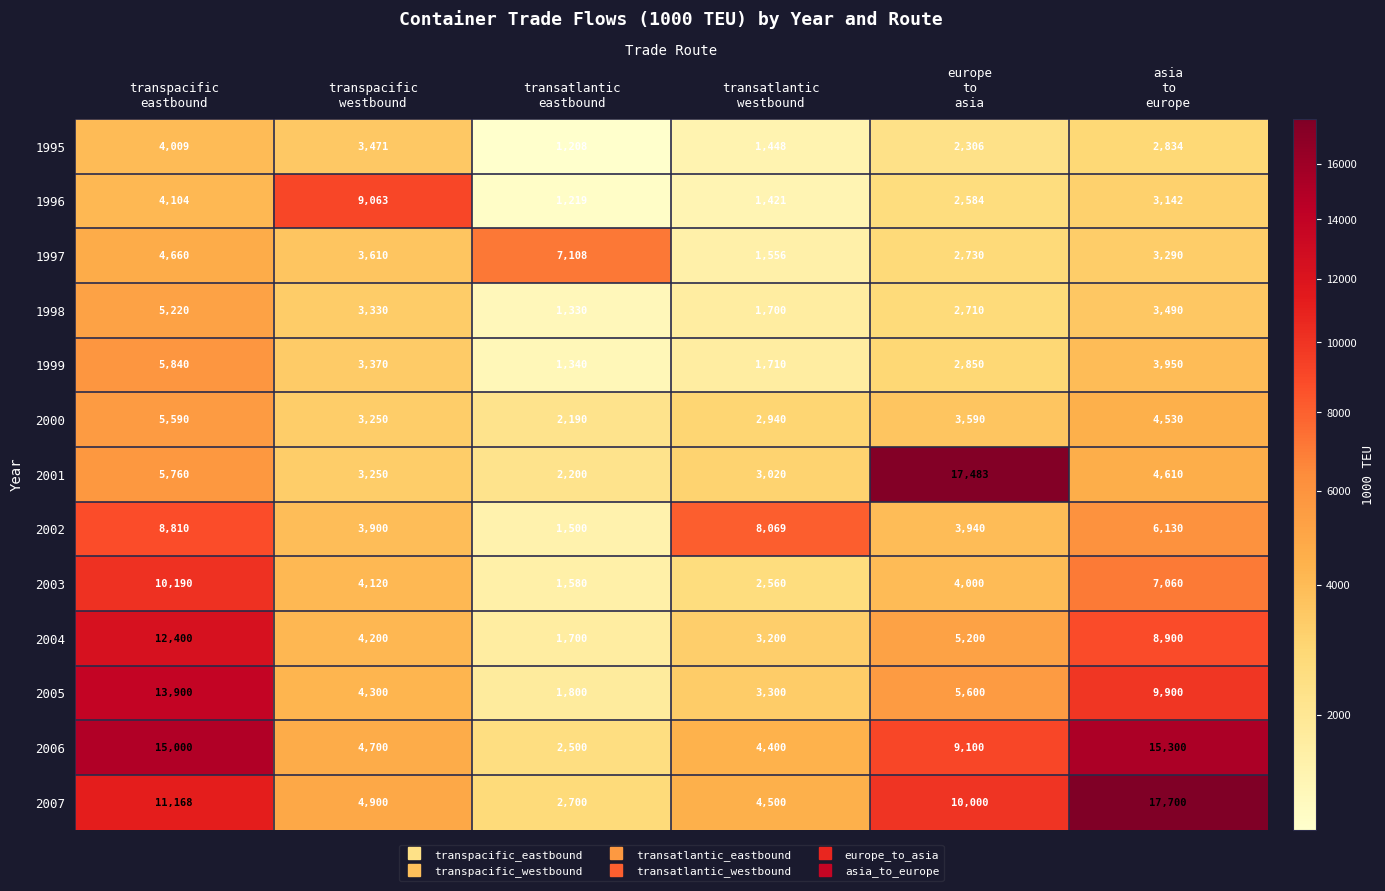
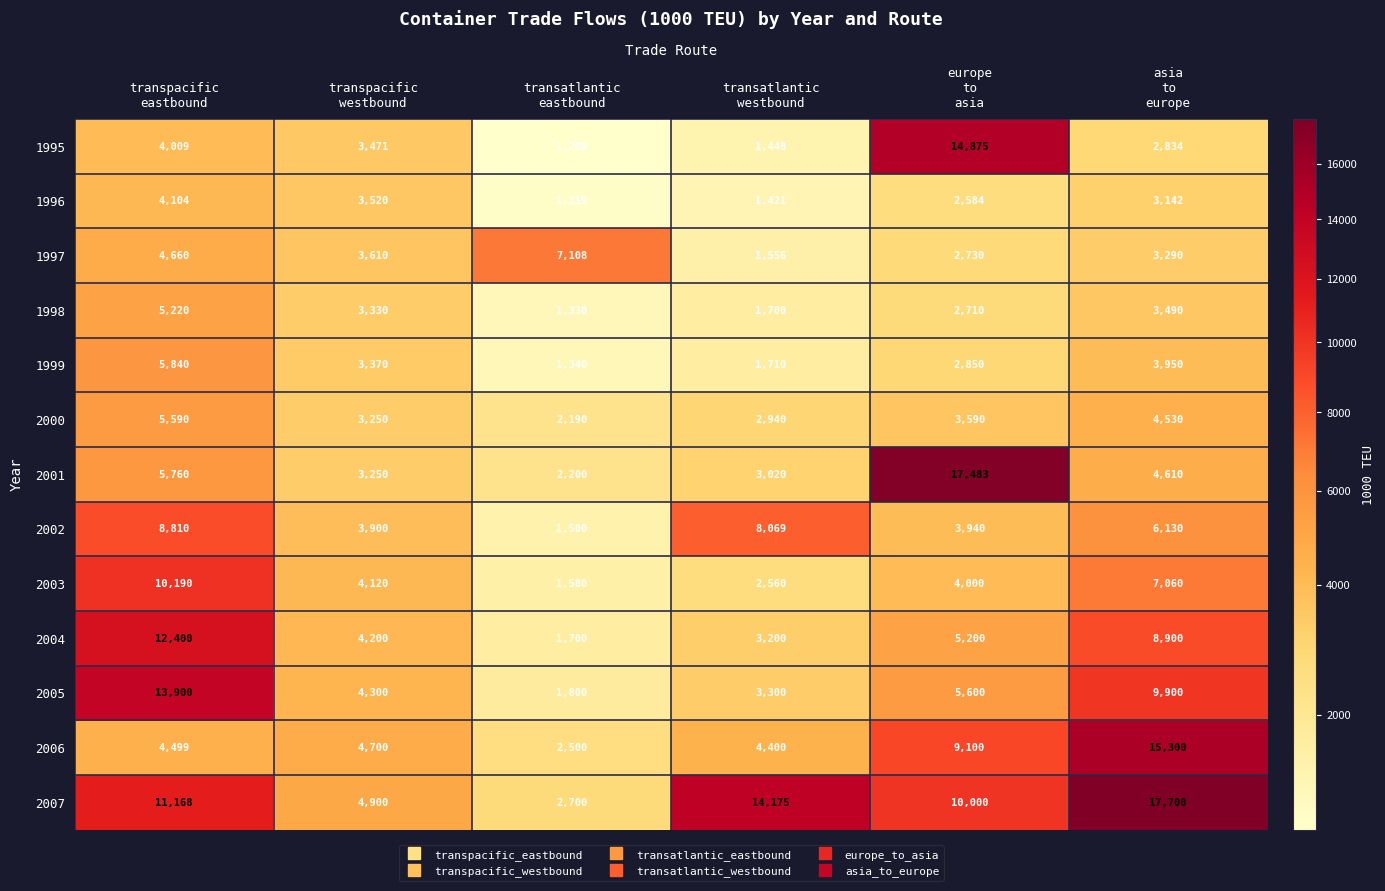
  {
    "1995": {
      "transpacific eastbound": "4,009",
      "transpacific westbound": "3,471",
      "transatlantic eastbound": "1,208",
      "transatlantic westbound": "1,448",
-     "europe to asia": "2,306",
+     "europe to asia": "14,875",
      "asia to europe": "2,834"
    },
    "1996": {
      "transpacific eastbound": "4,104",
-     "transpacific westbound": "9,063",
+     "transpacific westbound": "3,520",
      "transatlantic eastbound": "1,219",
      "transatlantic westbound": "1,421",
      "europe to asia": "2,584",
      "asia to europe": "3,142"
    },
    "1997": {
      "transpacific eastbound": "4,660",
      "transpacific westbound": "3,610",
      "transatlantic eastbound": "7,108",
      "transatlantic westbound": "1,556",
      "europe to asia": "2,730",
      "asia to europe": "3,290"
    },
    "1998": {
      "transpacific eastbound": "5,220",
      "transpacific westbound": "3,330",
      "transatlantic eastbound": "1,330",
      "transatlantic westbound": "1,700",
      "europe to asia": "2,710",
      "asia to europe": "3,490"
    },
    "1999": {
      "transpacific eastbound": "5,840",
      "transpacific westbound": "3,370",
      "transatlantic eastbound": "1,340",
      "transatlantic westbound": "1,710",
      "europe to asia": "2,850",
      "asia to europe": "3,950"
    },
    "2000": {
      "transpacific eastbound": "5,590",
      "transpacific westbound": "3,250",
      "transatlantic eastbound": "2,190",
      "transatlantic westbound": "2,940",
      "europe to asia": "3,590",
      "asia to europe": "4,530"
    },
    "2001": {
      "transpacific eastbound": "5,760",
      "transpacific westbound": "3,250",
      "transatlantic eastbound": "2,200",
      "transatlantic westbound": "3,020",
      "europe to asia": "17,483",
      "asia to europe": "4,610"
    },
    "2002": {
      "transpacific eastbound": "8,810",
      "transpacific westbound": "3,900",
      "transatlantic eastbound": "1,500",
      "transatlantic westbound": "8,069",
      "europe to asia": "3,940",
      "asia to europe": "6,130"
    },
    "2003": {
      "transpacific eastbound": "10,190",
      "transpacific westbound": "4,120",
      "transatlantic eastbound": "1,580",
      "transatlantic westbound": "2,560",
      "europe to asia": "4,000",
      "asia to europe": "7,060"
    },
    "2004": {
      "transpacific eastbound": "12,400",
      "transpacific westbound": "4,200",
      "transatlantic eastbound": "1,700",
      "transatlantic westbound": "3,200",
      "europe to asia": "5,200",
      "asia to europe": "8,900"
    },
    "2005": {
      "transpacific eastbound": "13,900",
      "transpacific westbound": "4,300",
      "transatlantic eastbound": "1,800",
      "transatlantic westbound": "3,300",
      "europe to asia": "5,600",
      "asia to europe": "9,900"
    },
    "2006": {
-     "transpacific eastbound": "15,000",
+     "transpacific eastbound": "4,499",
      "transpacific westbound": "4,700",
      "transatlantic eastbound": "2,500",
      "transatlantic westbound": "4,400",
      "europe to asia": "9,100",
      "asia to europe": "15,300"
    },
    "2007": {
      "transpacific eastbound": "11,168",
      "transpacific westbound": "4,900",
      "transatlantic eastbound": "2,700",
-     "transatlantic westbound": "4,500",
+     "transatlantic westbound": "14,175",
      "europe to asia": "10,000",
      "asia to europe": "17,700"
    }
  }
